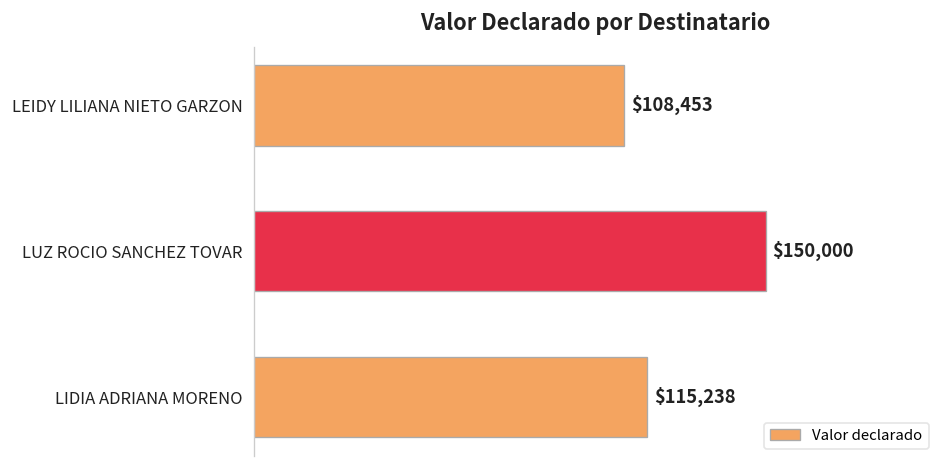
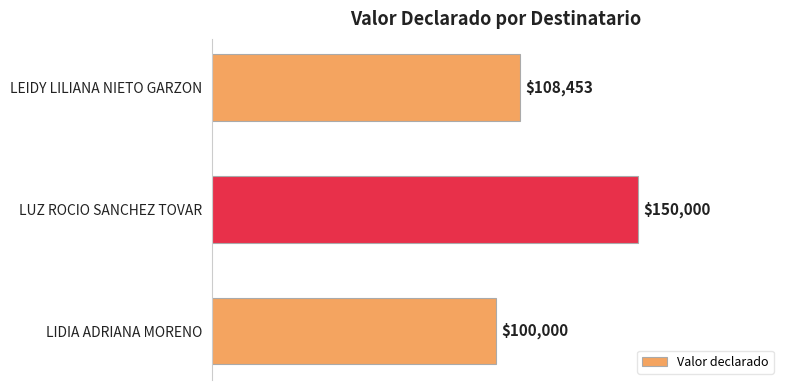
  {
    "LEIDY LILIANA NIETO GARZON": "$108,453",
    "LUZ ROCIO SANCHEZ TOVAR": "$150,000",
-   "LIDIA ADRIANA MORENO": "$115,238"
+   "LIDIA ADRIANA MORENO": "$100,000"
  }
